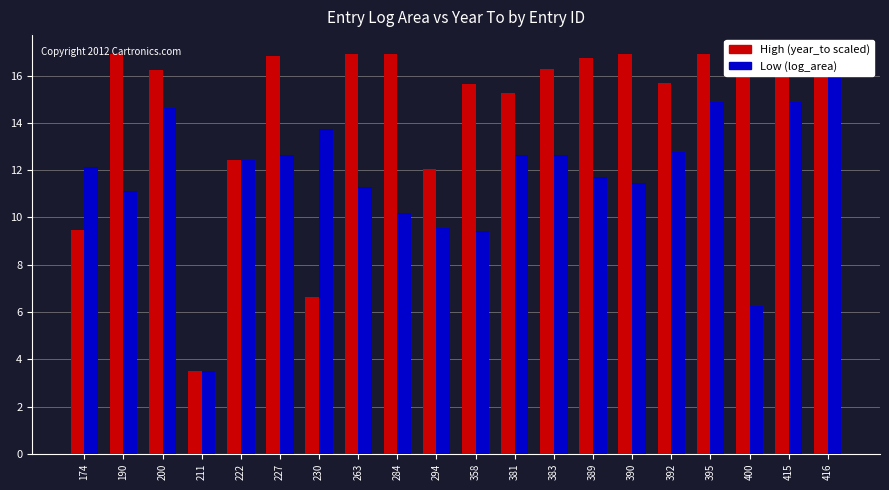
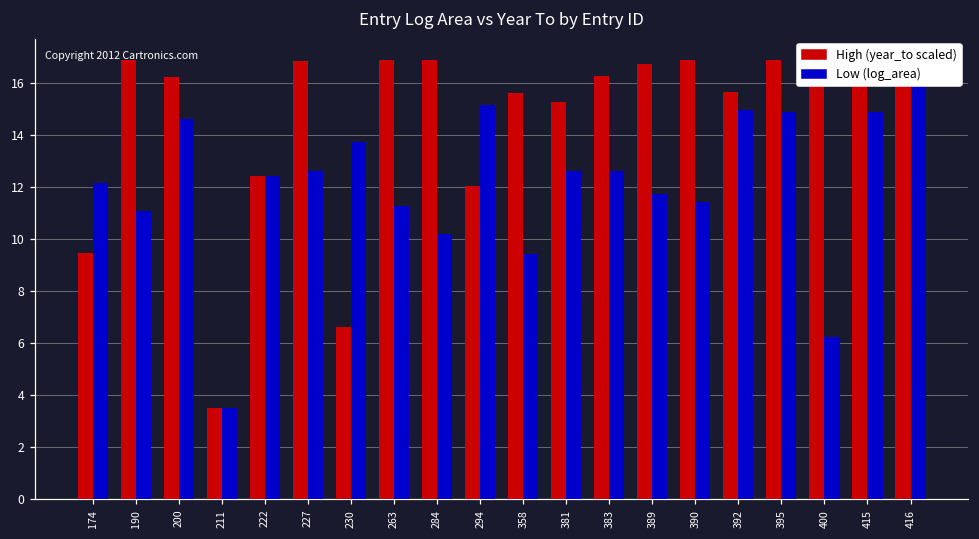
  {
    "High (year_to scaled)": {
      "174": 9.4,
      "200": 16.2,
      "211": 3.5,
      "222": 12.4,
      "227": 16.8,
      "230": 6.6,
      "263": 16.9,
      "284": 16.9,
      "294": 12.0,
      "358": 15.6,
      "381": 15.3,
      "383": 16.3,
      "389": 16.7,
      "390": 16.9,
      "392": 15.7,
      "395": 16.9
    },
    "Low (log_area)": {
      "174": 12.2,
      "190": 11.1,
      "200": 14.6,
      "211": 3.5,
      "222": 12.4,
      "227": 12.6,
      "230": 13.8,
      "263": 11.3,
      "284": 10.2,
-     "294": 9.5,
+     "294": 15.2,
      "358": 9.4,
      "381": 12.6,
      "383": 12.6,
      "389": 11.7,
      "390": 11.4,
-     "392": 12.8,
+     "392": 15.0,
      "395": 14.9,
      "400": 6.3,
      "415": 14.9
    }
  }
